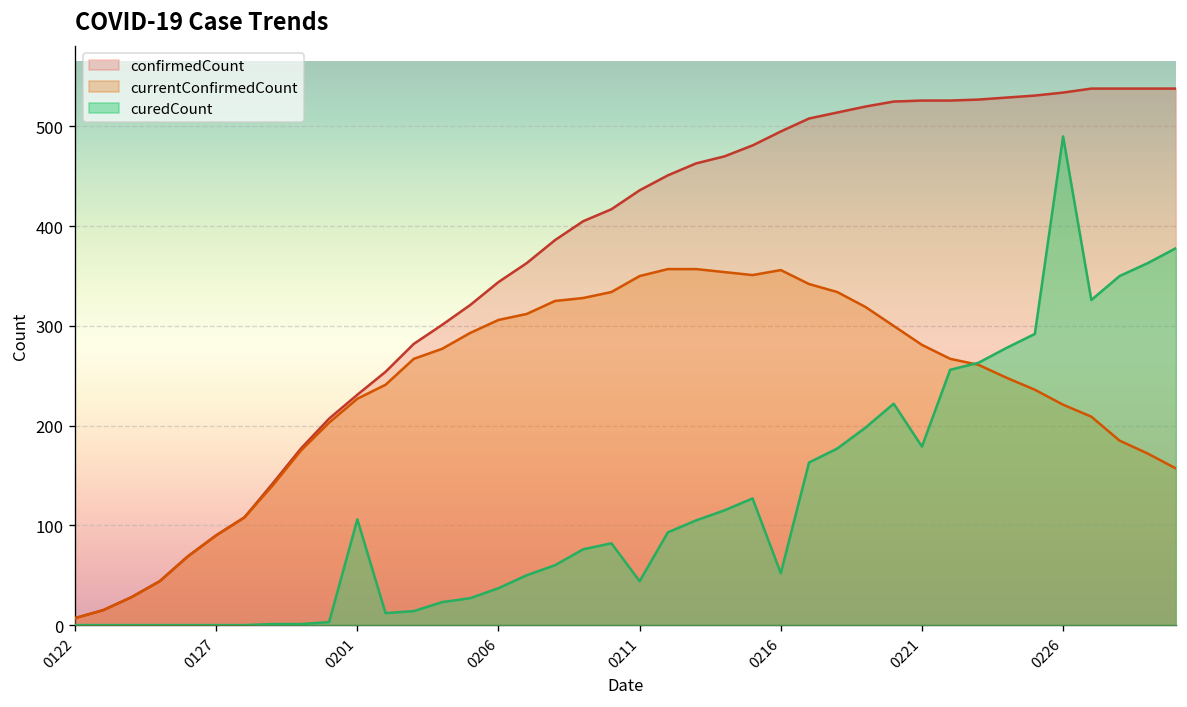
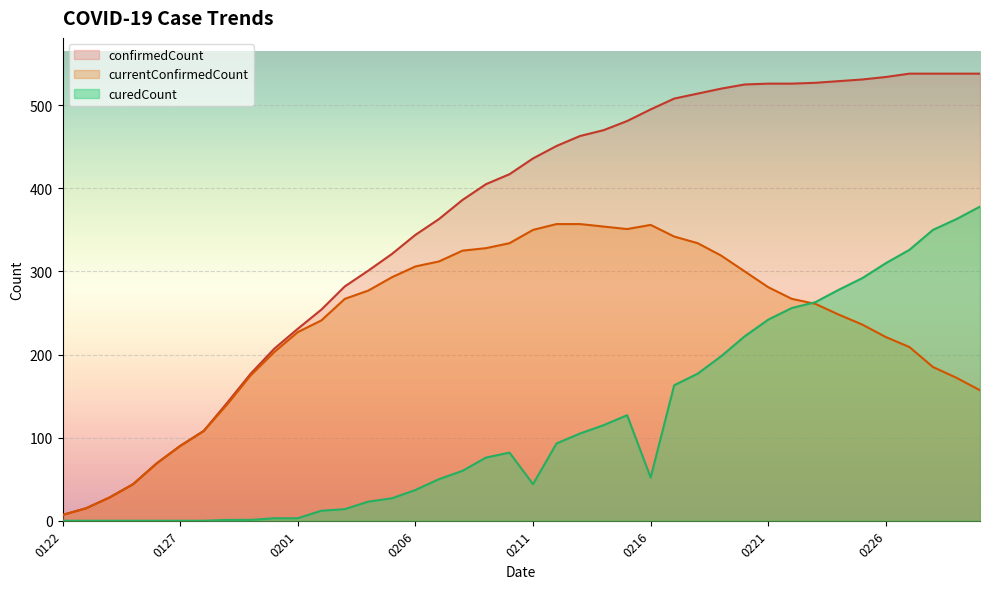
  {
    "curedCount": {
      "0122": 0,
      "0127": 0,
-     "0201": 110,
+     "0201": 0,
      "0206": 40,
      "0211": 40,
      "0216": 50,
-     "0221": 180,
-     "0226": 490
+     "0221": 240,
+     "0226": 310
    }
  }
